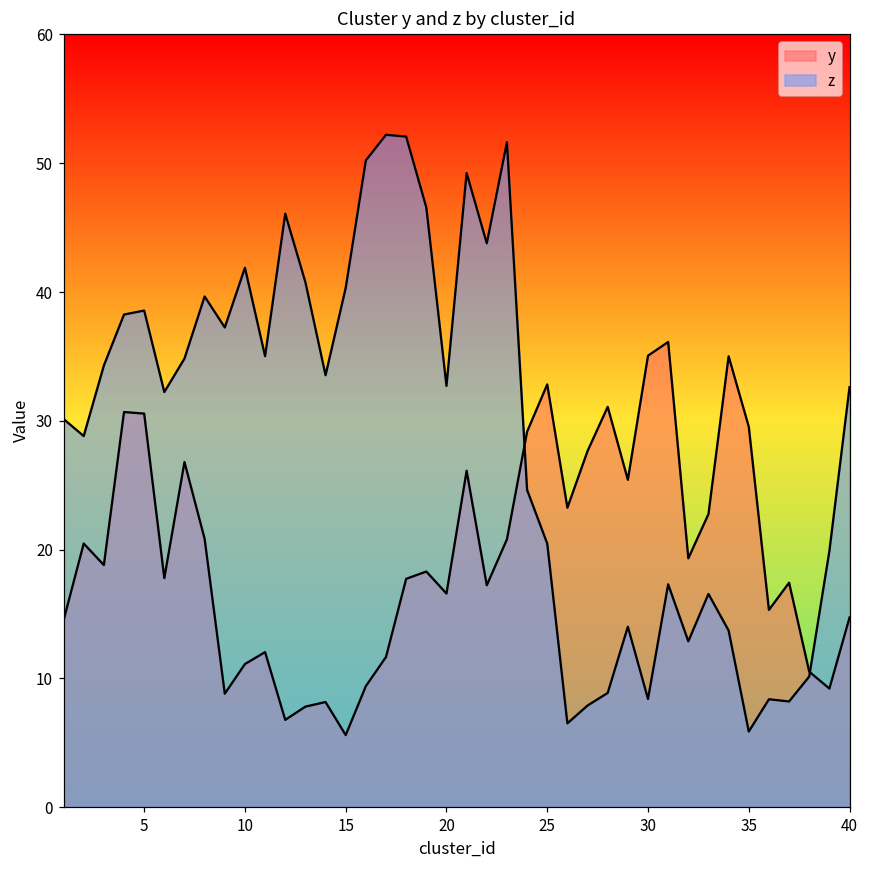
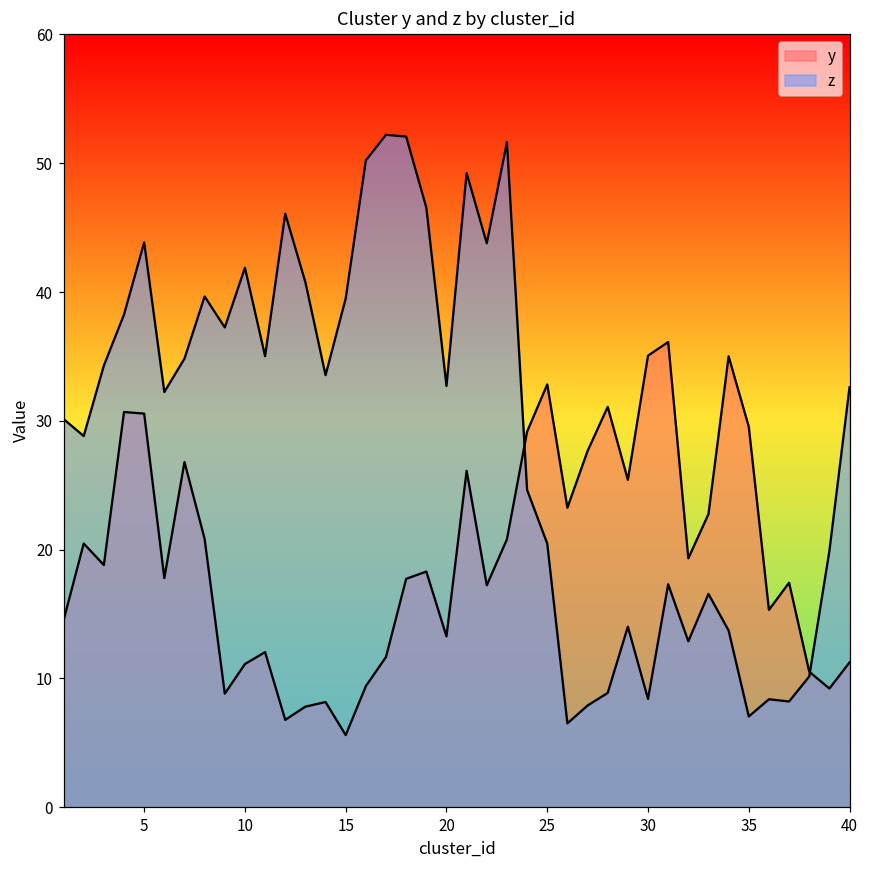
  {
    "y": {
      "5": 30.6,
      "10": 11.1,
      "15": 5.6,
-     "20": 16.6,
+     "20": 13.3,
      "25": 32.8,
      "30": 35.1,
      "35": 29.5,
-     "40": 14.7
+     "40": 11.2
    },
    "z": {
-     "5": 38.6,
+     "5": 43.8,
      "10": 41.9,
-     "15": 40.3,
+     "15": 39.5,
      "20": 32.7,
      "25": 20.5,
      "30": 8.4,
-     "35": 5.9,
+     "35": 7.0,
      "40": 32.6
    }
  }
